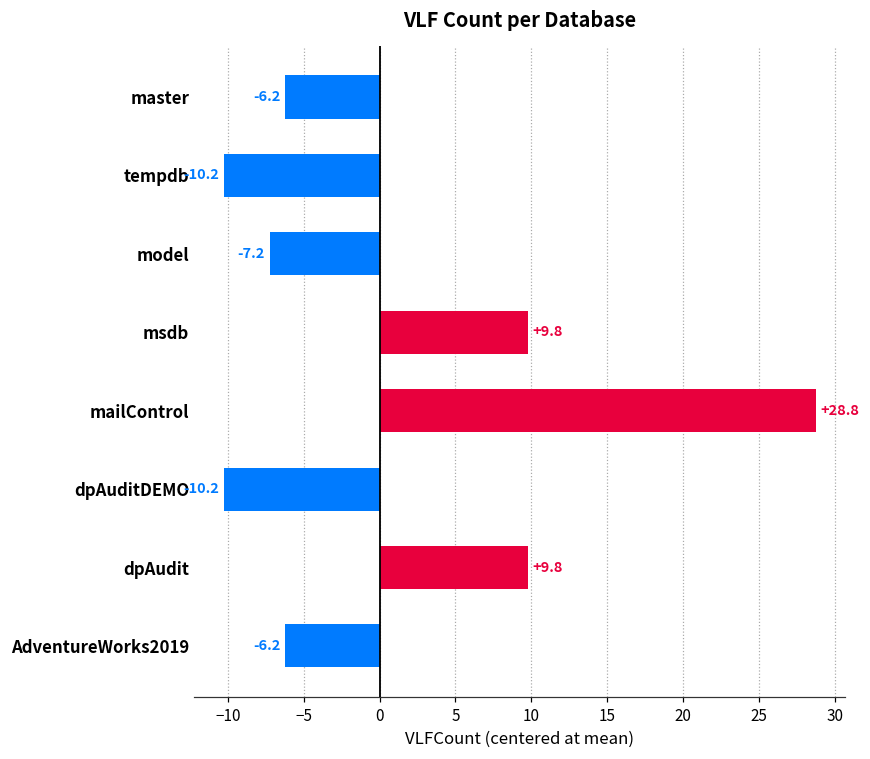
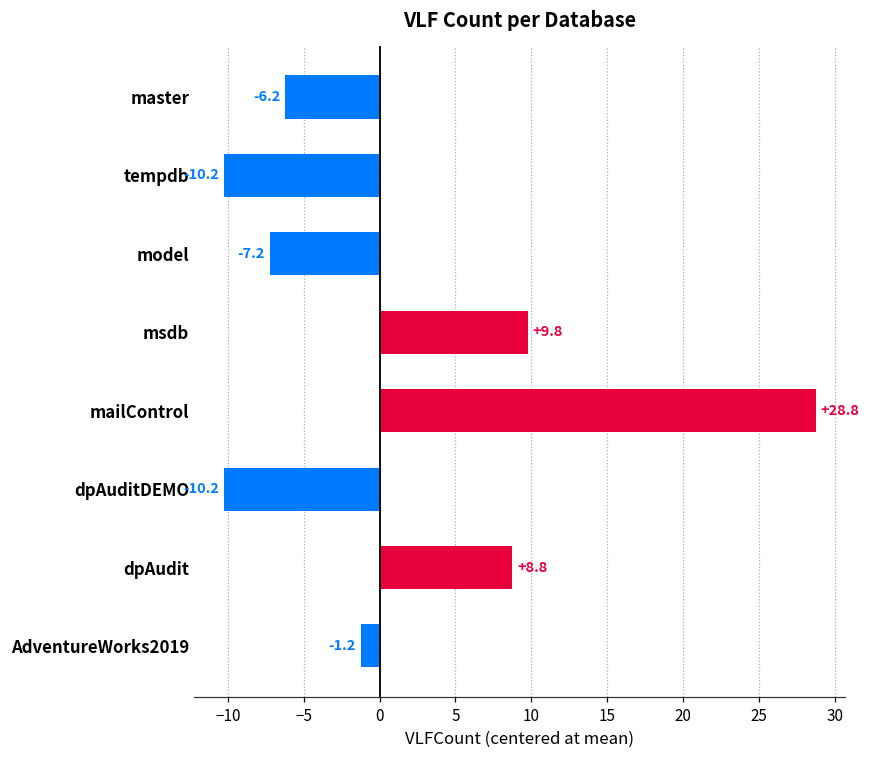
  {
    "master": "-6.2",
    "tempdb": "-10.2",
    "model": "-7.2",
    "msdb": "+9.8",
    "mailControl": "+28.8",
    "dpAuditDEMO": "-10.2",
-   "dpAudit": "+9.8",
-   "AdventureWorks2019": "-6.2"
+   "dpAudit": "+8.8",
+   "AdventureWorks2019": "-1.2"
  }
